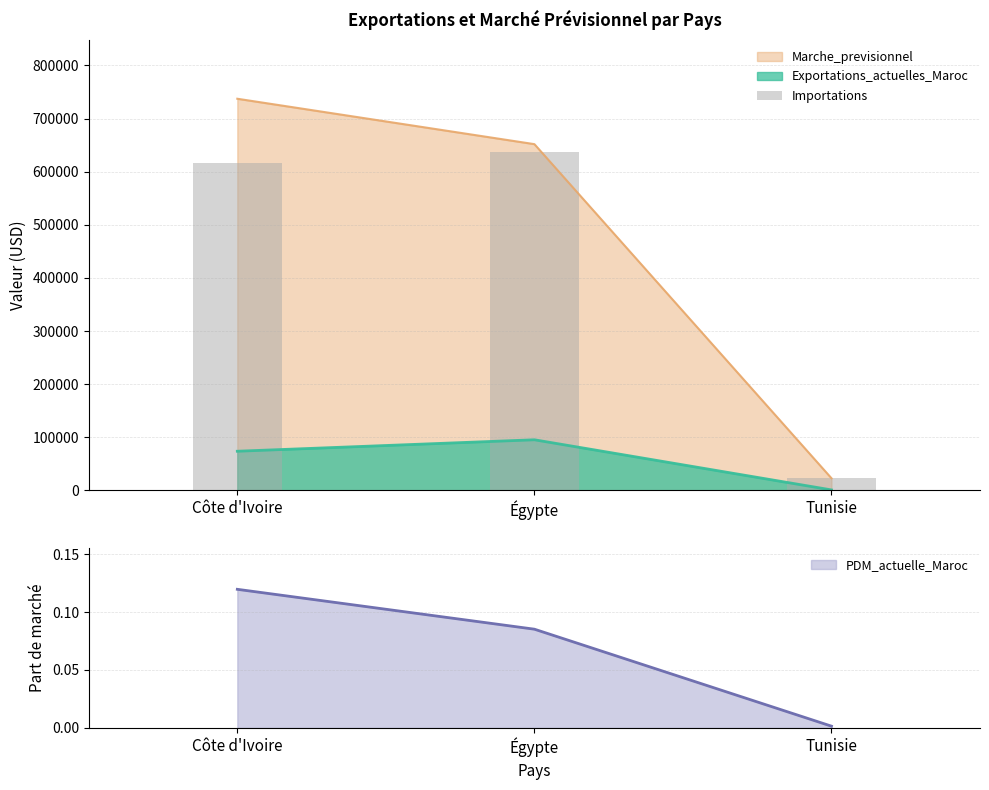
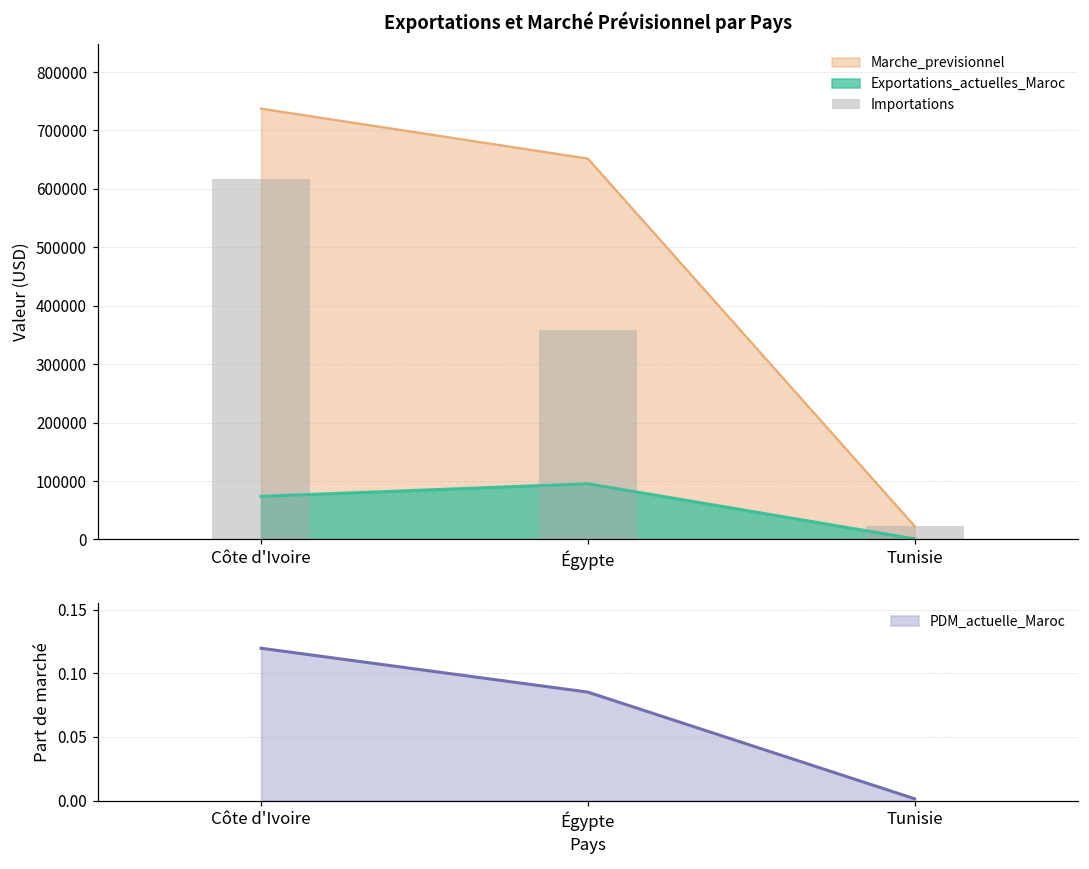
  {
    "Exportations et Marché Prévisionnel par Pays": {
      "Marche_previsionnel": {
        "Côte d'Ivoire": 740000,
        "Égypte": 650000,
        "Tunisie": 20000
      },
      "Importations": {
        "Côte d'Ivoire": 620000,
-       "Égypte": 640000,
+       "Égypte": 360000,
        "Tunisie": 20000
      },
      "Exportations_actuelles_Maroc": {
        "Côte d'Ivoire": 70000,
        "Égypte": 100000,
        "Tunisie": 0
      }
    }
  }
